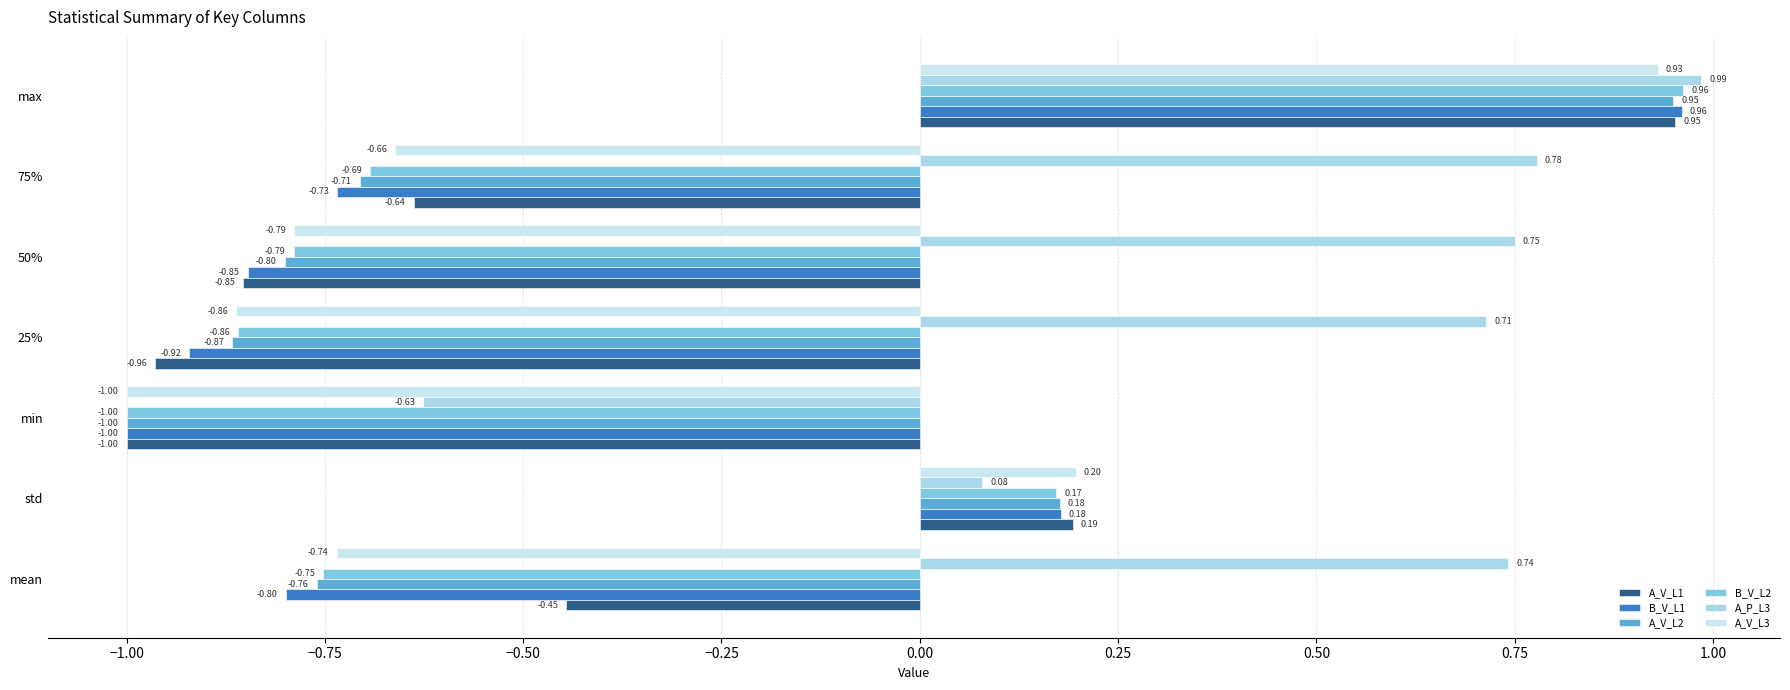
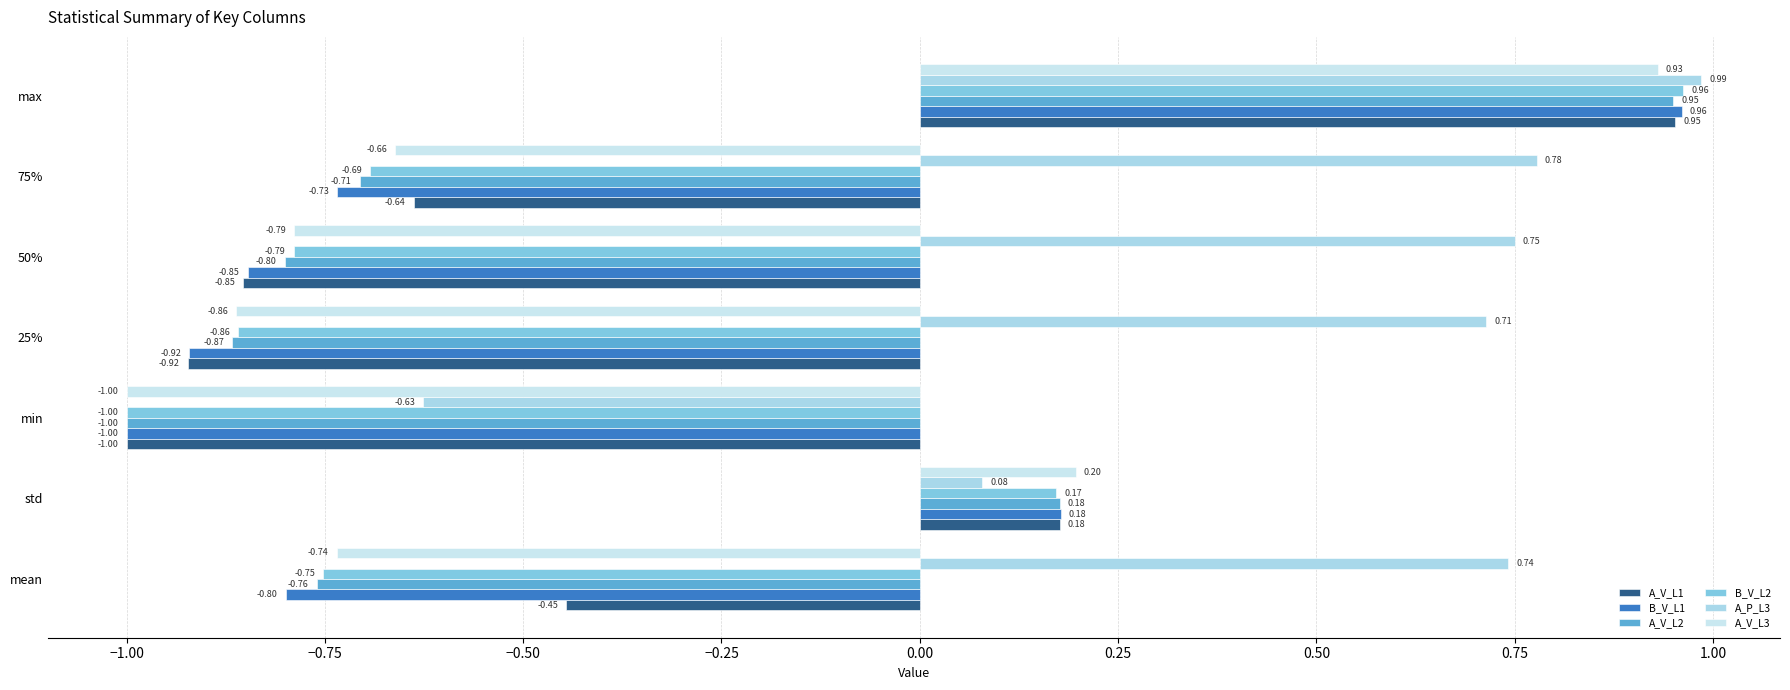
  {
    "A_V_L1": {
      "max": 0.95,
      "75%": -0.64,
      "50%": -0.85,
-     "25%": -0.96,
+     "25%": -0.92,
      "min": -1.00,
-     "std": 0.19,
+     "std": 0.18,
      "mean": -0.45
    }
  }
